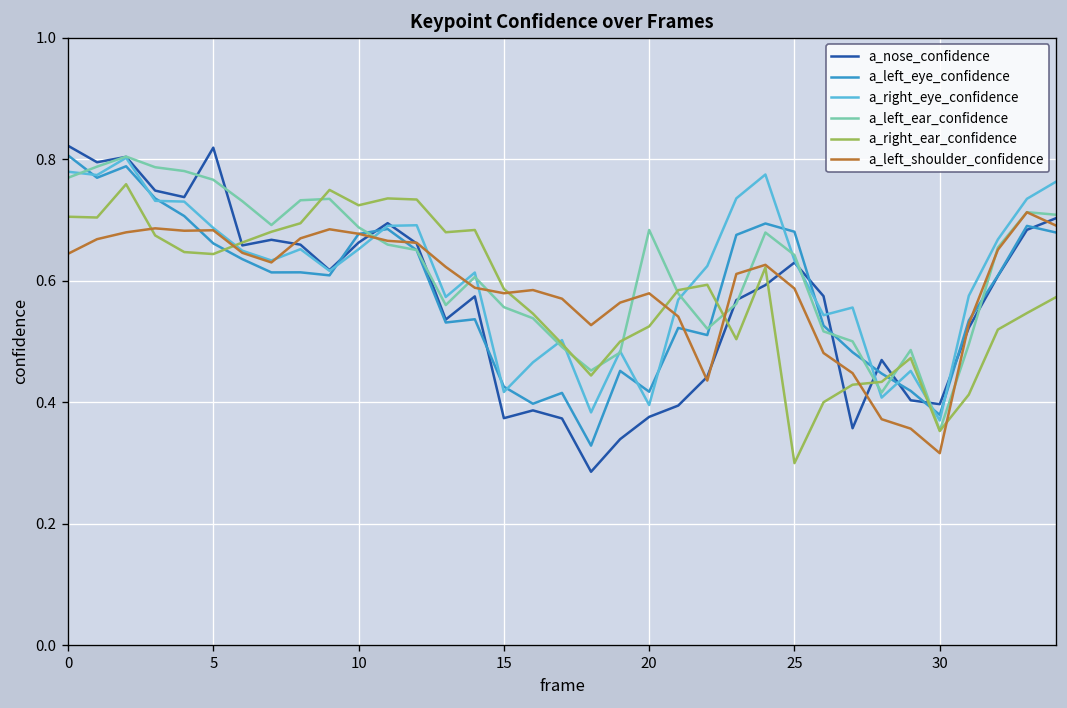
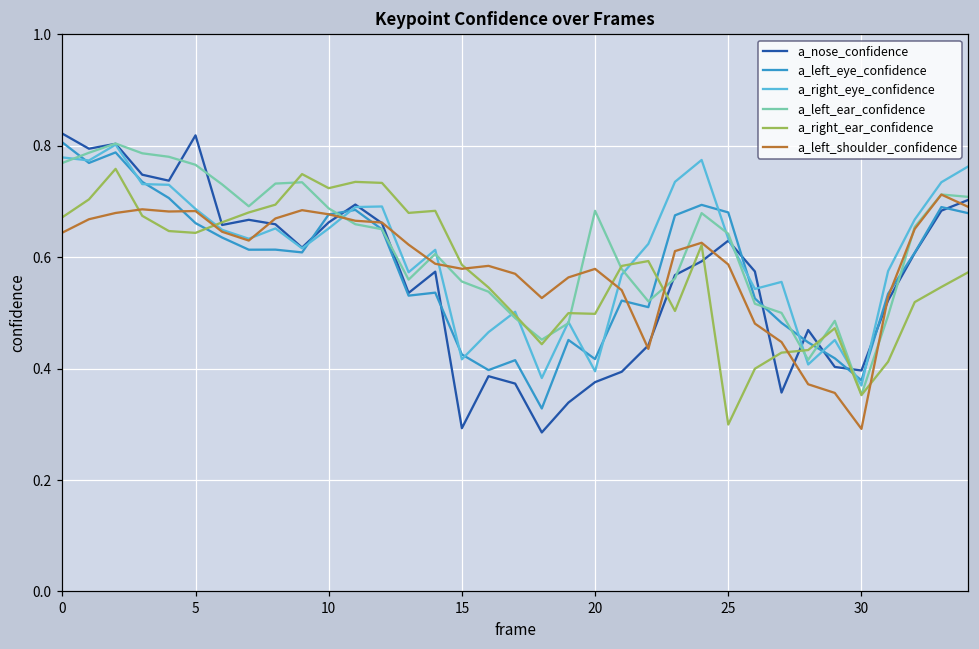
  {
    "a_nose_confidence": {
      "0": 0.82,
      "5": 0.82,
      "10": 0.66,
-     "15": 0.37,
+     "15": 0.29,
      "20": 0.38,
      "30": 0.40
    },
    "a_left_ear_confidence": {
      "0": 0.77,
      "5": 0.77,
      "10": 0.69,
      "15": 0.56,
      "20": 0.68,
      "25": 0.64
    },
    "a_right_ear_confidence": {
-     "0": 0.71,
+     "0": 0.67,
      "5": 0.64,
      "10": 0.72,
      "15": 0.59,
-     "20": 0.52,
+     "20": 0.50,
      "25": 0.30
    },
    "a_left_shoulder_confidence": {
      "0": 0.64,
      "15": 0.58,
      "20": 0.58,
      "25": 0.59,
-     "30": 0.32
+     "30": 0.29
    }
  }
